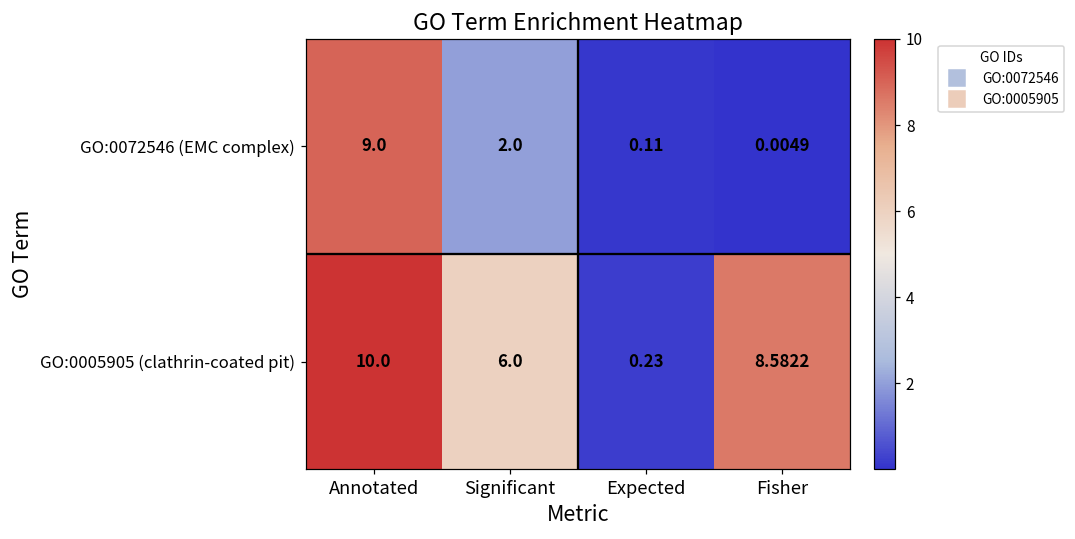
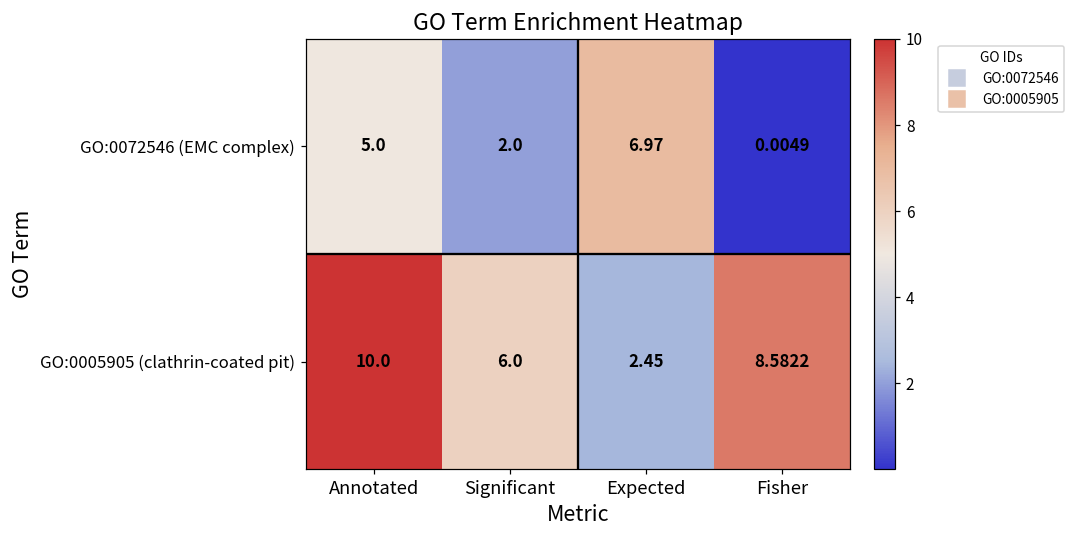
  {
    "GO:0072546 (EMC complex)": {
-     "Annotated": 9.0,
+     "Annotated": 5.0,
      "Significant": 2.0,
-     "Expected": 0.11,
+     "Expected": 6.97,
      "Fisher": 0.0049
    },
    "GO:0005905 (clathrin-coated pit)": {
      "Annotated": 10.0,
      "Significant": 6.0,
-     "Expected": 0.23,
+     "Expected": 2.45,
      "Fisher": 8.5822
    }
  }
